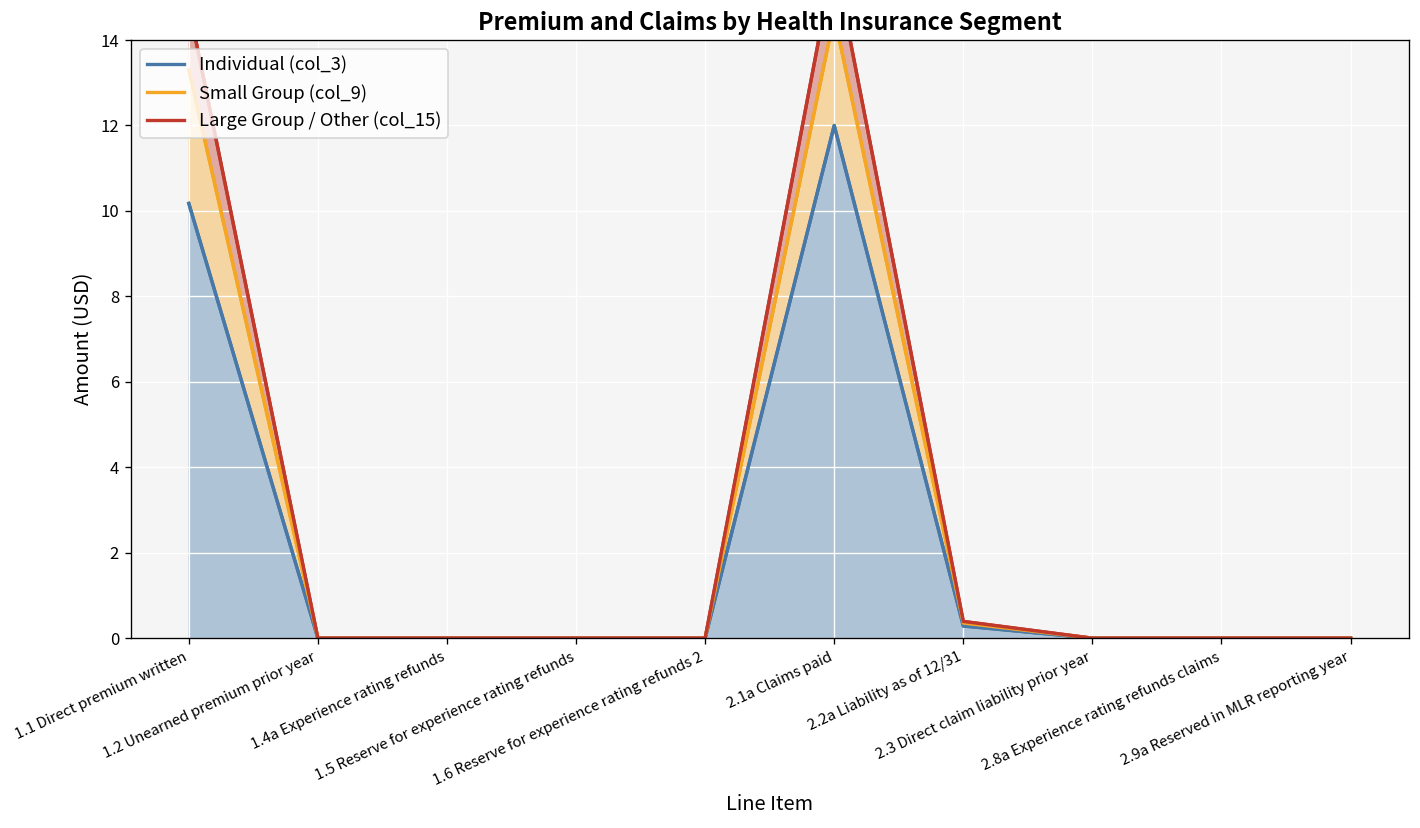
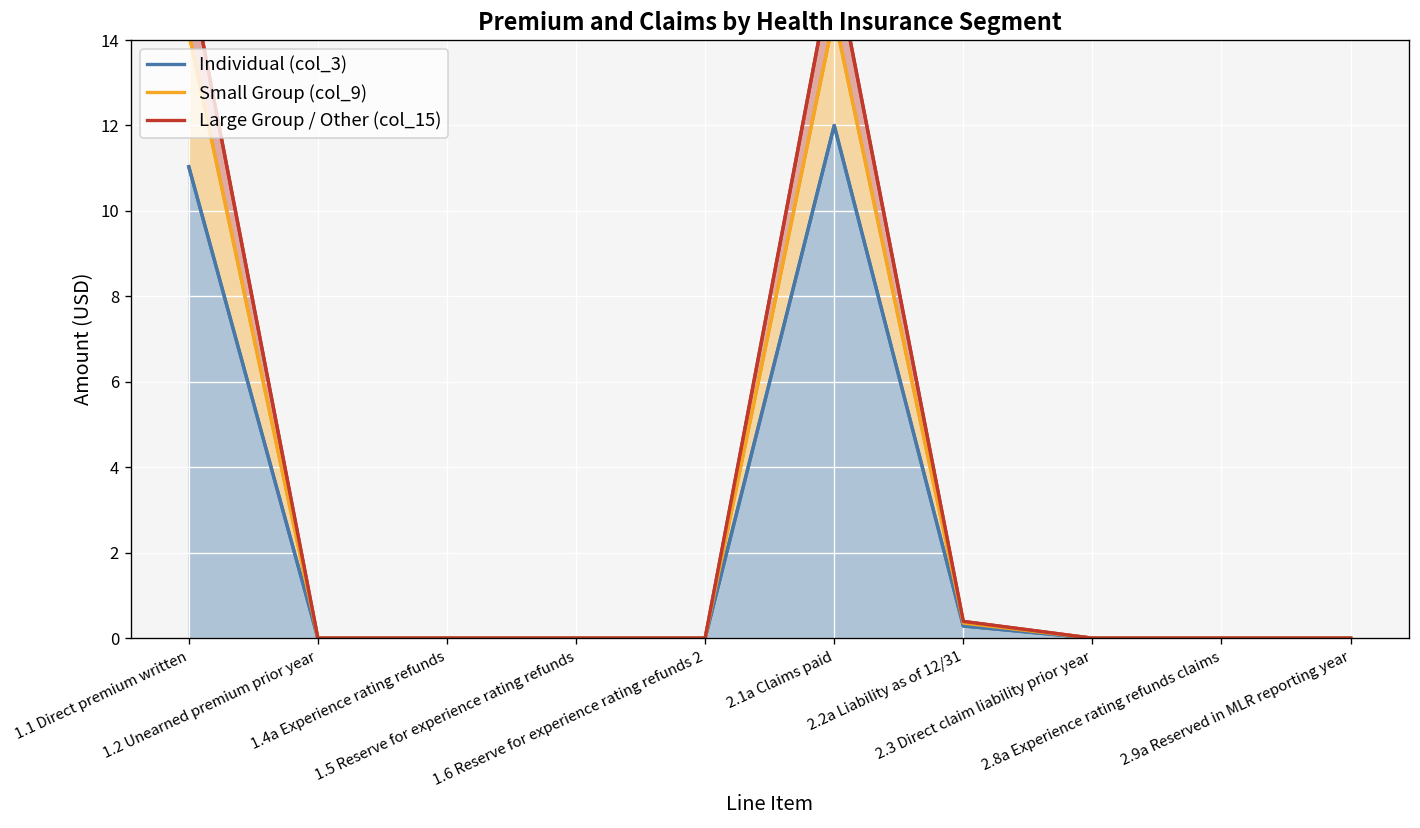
  {
    "Individual (col_3)": {
-     "1.1 Direct premium written": 10.2,
+     "1.1 Direct premium written": 11.0,
      "2.1a Claims paid": 12.0
    }
  }
